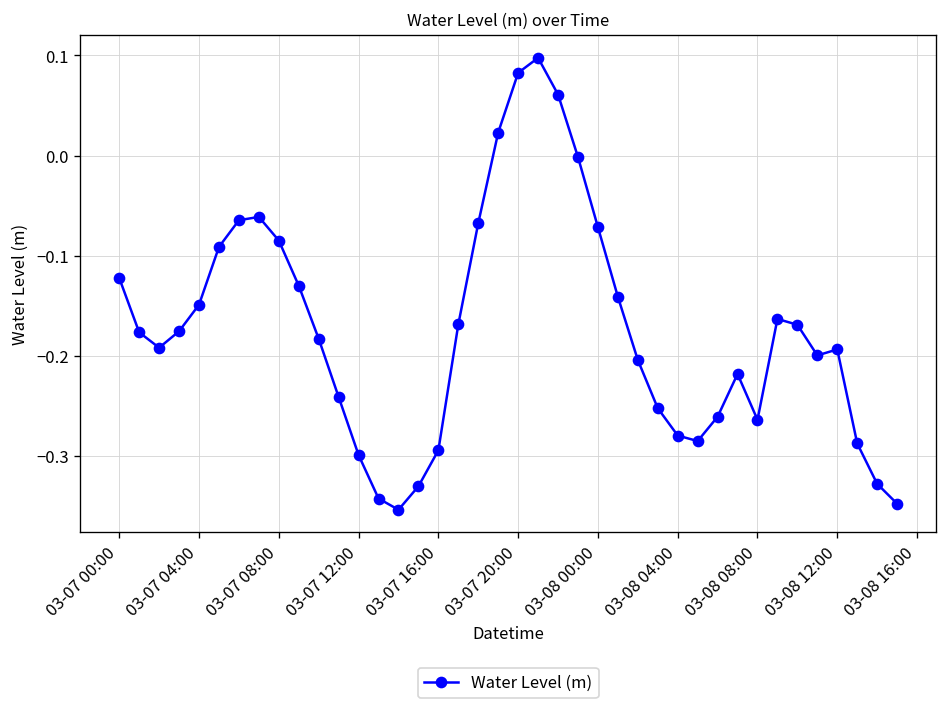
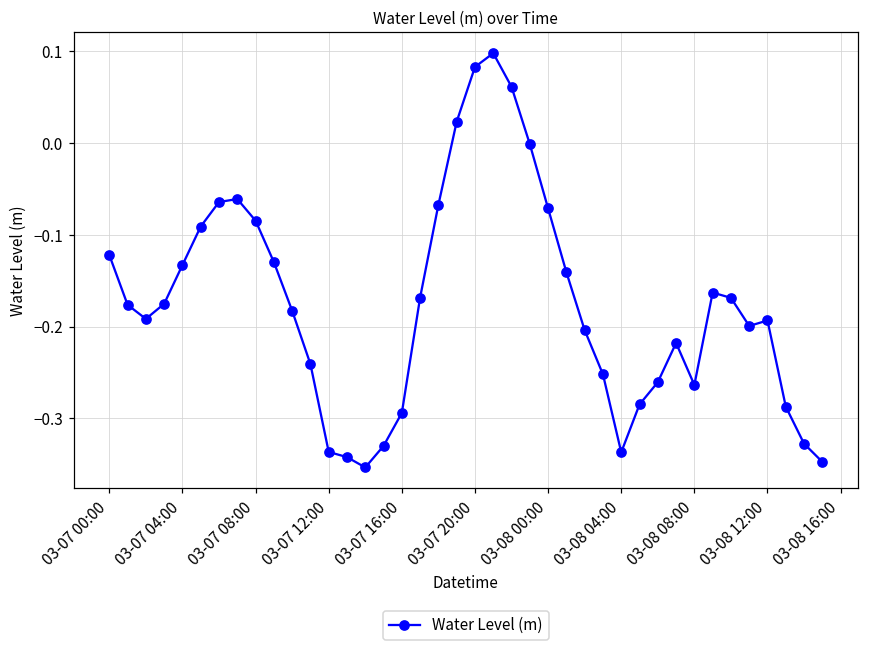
  {
    "03-07 00:00": -0.12,
-   "03-07 04:00": -0.15,
+   "03-07 04:00": -0.13,
    "03-07 08:00": -0.08,
-   "03-07 12:00": -0.30,
+   "03-07 12:00": -0.34,
    "03-07 16:00": -0.29,
    "03-07 20:00": 0.08,
    "03-08 00:00": -0.07,
-   "03-08 04:00": -0.28,
+   "03-08 04:00": -0.34,
    "03-08 08:00": -0.26,
    "03-08 12:00": -0.19
  }
